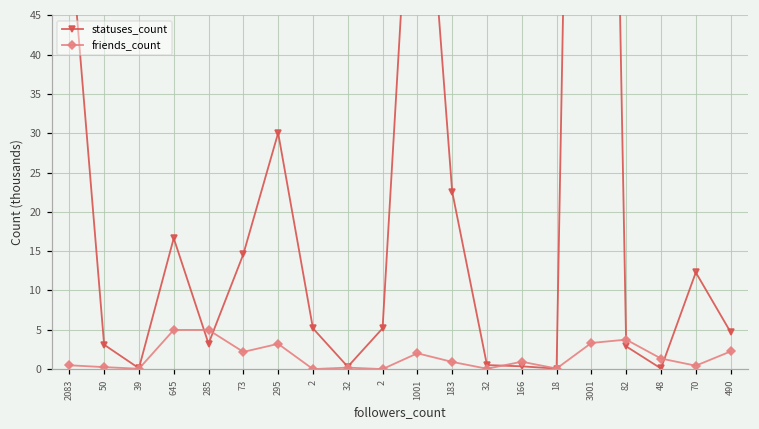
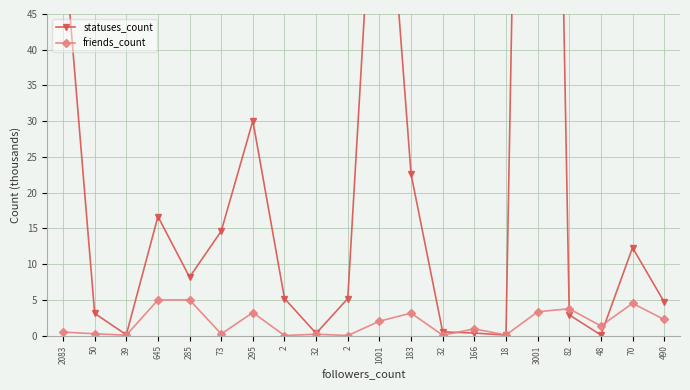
  {
    "statuses_count": {
      "50": 3,
      "645": 17,
-     "285": 3,
+     "285": 8,
      "73": 15,
      "295": 30,
      "183": 23,
      "166": 0,
      "82": 3,
      "48": 0,
      "70": 12,
      "490": 5
    },
    "friends_count": {
      "2083": 0,
      "50": 0,
      "645": 5,
      "285": 5,
-     "73": 2,
+     "73": 0,
      "295": 3,
      "1001": 2,
-     "183": 1,
+     "183": 3,
      "166": 1,
      "3001": 3,
      "82": 4,
      "48": 1,
-     "70": 0,
+     "70": 5,
      "490": 2
    }
  }
